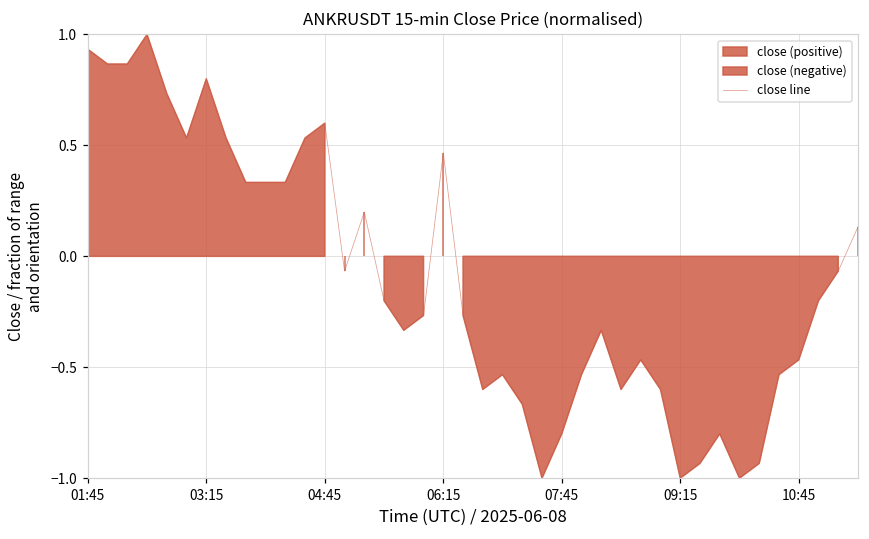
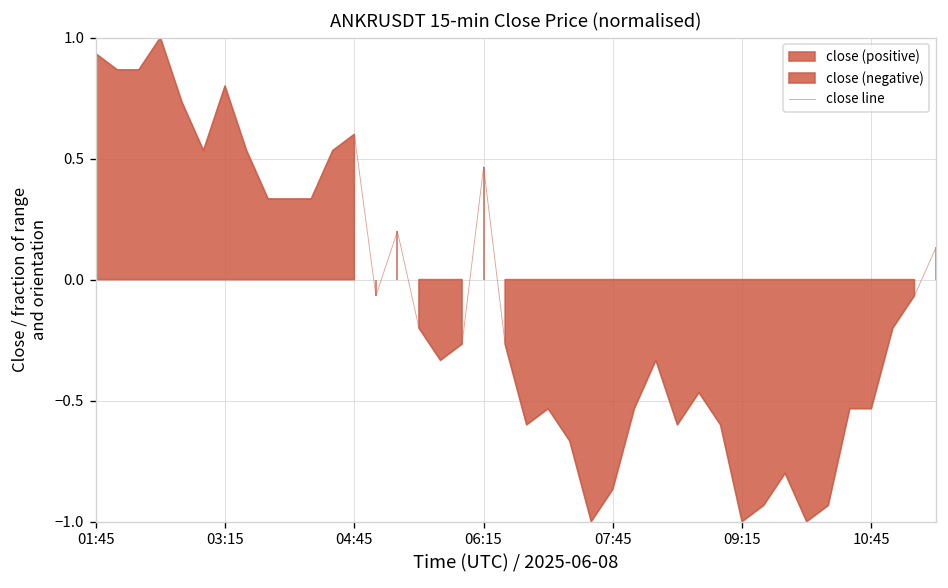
  {
    "01:45": 0.93,
    "03:15": 0.80,
    "04:45": 0.60,
    "06:15": 0.47,
-   "07:45": -0.80,
+   "07:45": -0.87,
    "09:15": -1.00,
-   "10:45": -0.47
+   "10:45": -0.53
  }
